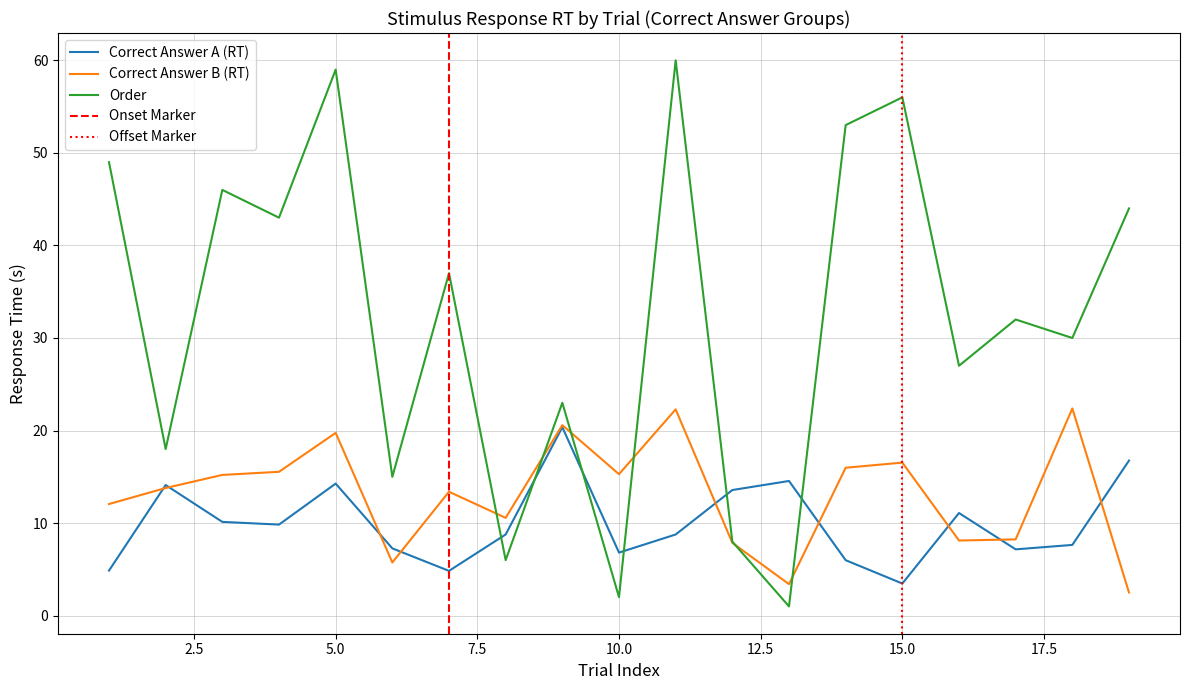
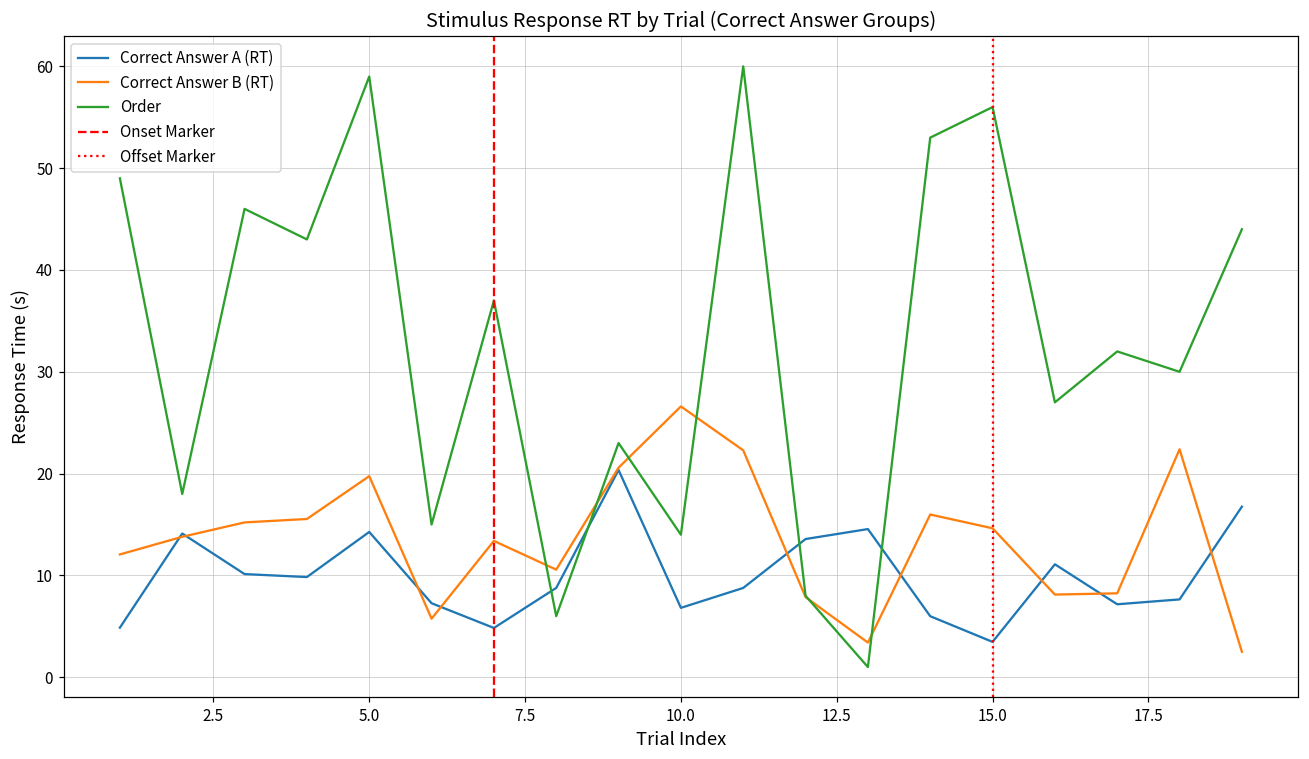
  {
    "Correct Answer A (RT)": {
      "5.0": 14,
      "10.0": 7,
      "15.0": 3
    },
    "Correct Answer B (RT)": {
      "5.0": 20,
-     "10.0": 15,
-     "15.0": 17
+     "10.0": 27,
+     "15.0": 15
    },
    "Order": {
      "5.0": 59,
-     "10.0": 2,
+     "10.0": 14,
      "15.0": 56
    }
  }
